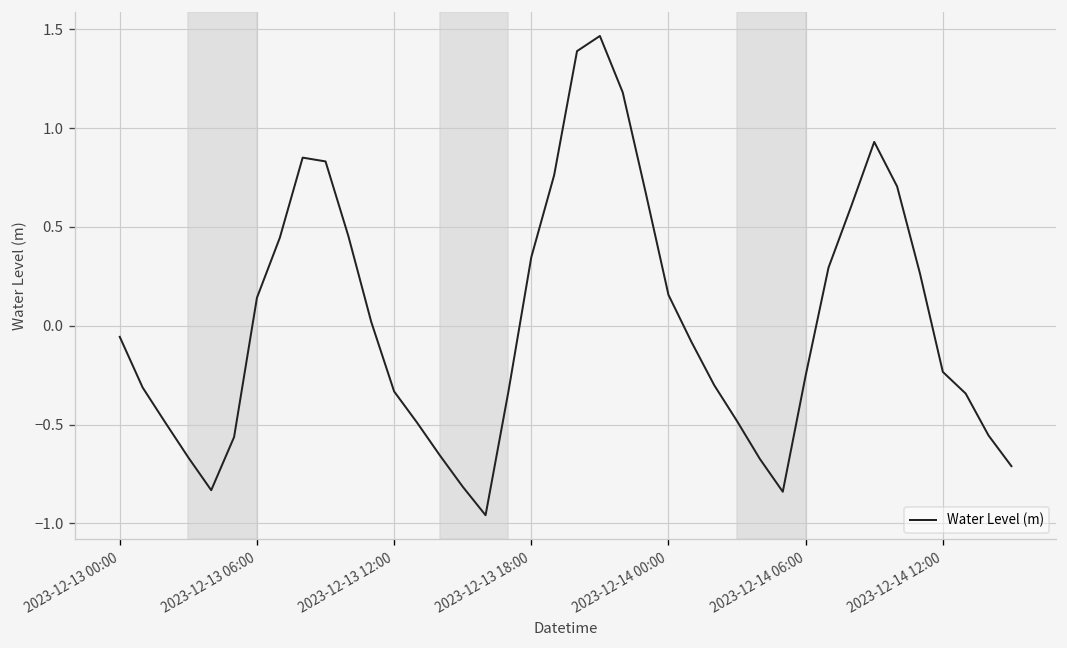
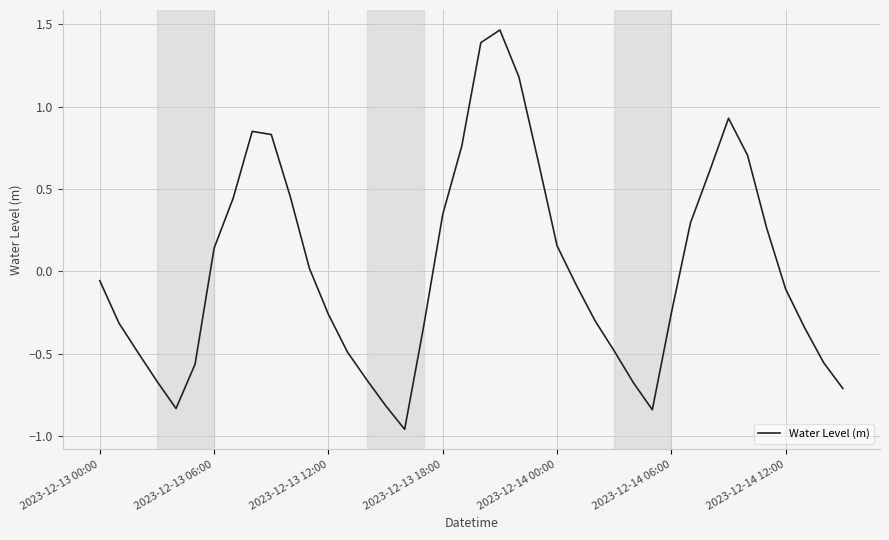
  {
    "2023-12-13 00:00": -0.06,
    "2023-12-13 06:00": 0.14,
-   "2023-12-13 12:00": -0.33,
+   "2023-12-13 12:00": -0.26,
    "2023-12-13 18:00": 0.35,
    "2023-12-14 00:00": 0.16,
    "2023-12-14 06:00": -0.25,
-   "2023-12-14 12:00": -0.23
+   "2023-12-14 12:00": -0.11
  }
